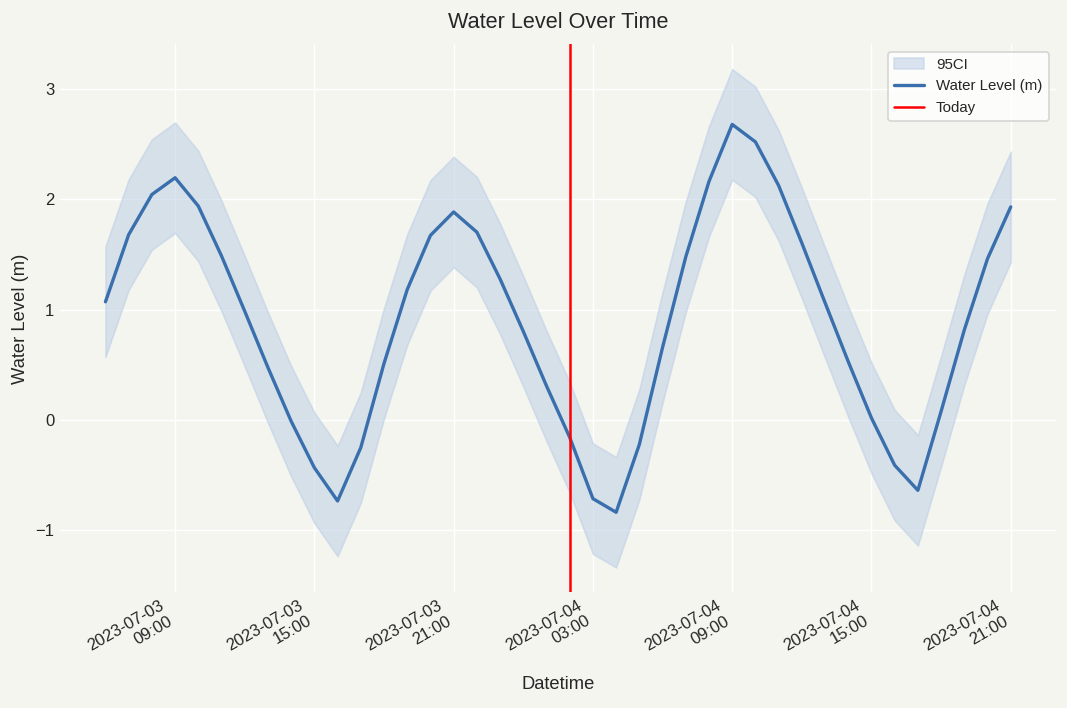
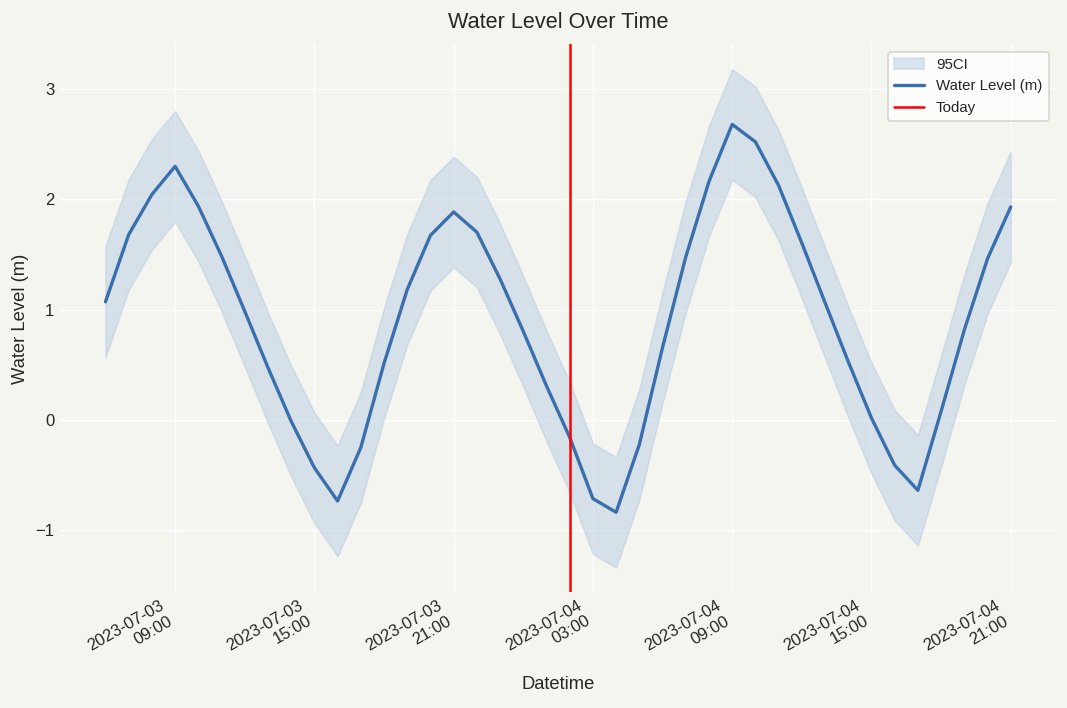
  {
    "Water Level (m)": {
-     "2023-07-03 09:00": 2.2,
+     "2023-07-03 09:00": 2.3,
      "2023-07-03 15:00": -0.4,
      "2023-07-03 21:00": 1.9,
      "2023-07-04 03:00": -0.7,
      "2023-07-04 09:00": 2.7,
      "2023-07-04 15:00": 0.0,
      "2023-07-04 21:00": 1.9
    }
  }
